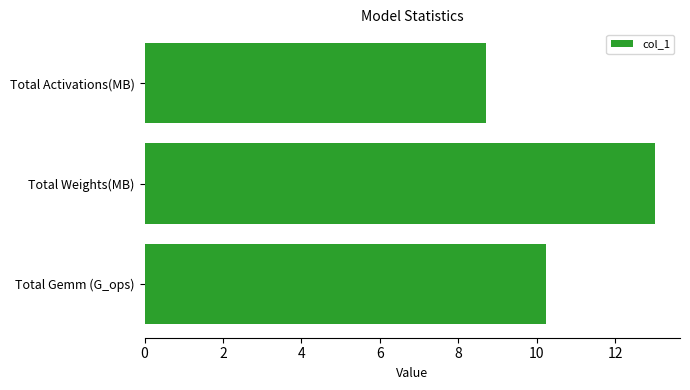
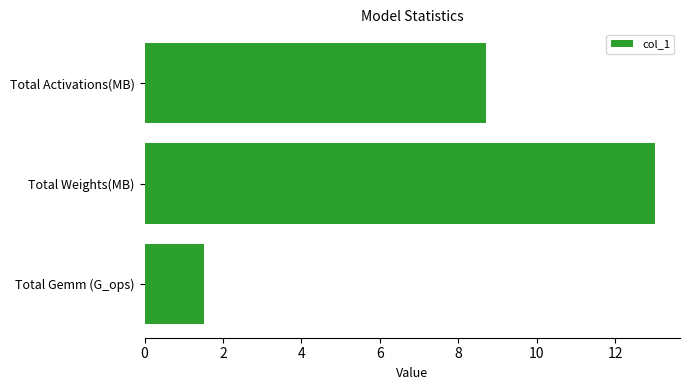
  {
    "Total Activations(MB)": 8.7,
    "Total Weights(MB)": 13.0,
-   "Total Gemm (G_ops)": 10.2
+   "Total Gemm (G_ops)": 1.5
  }
